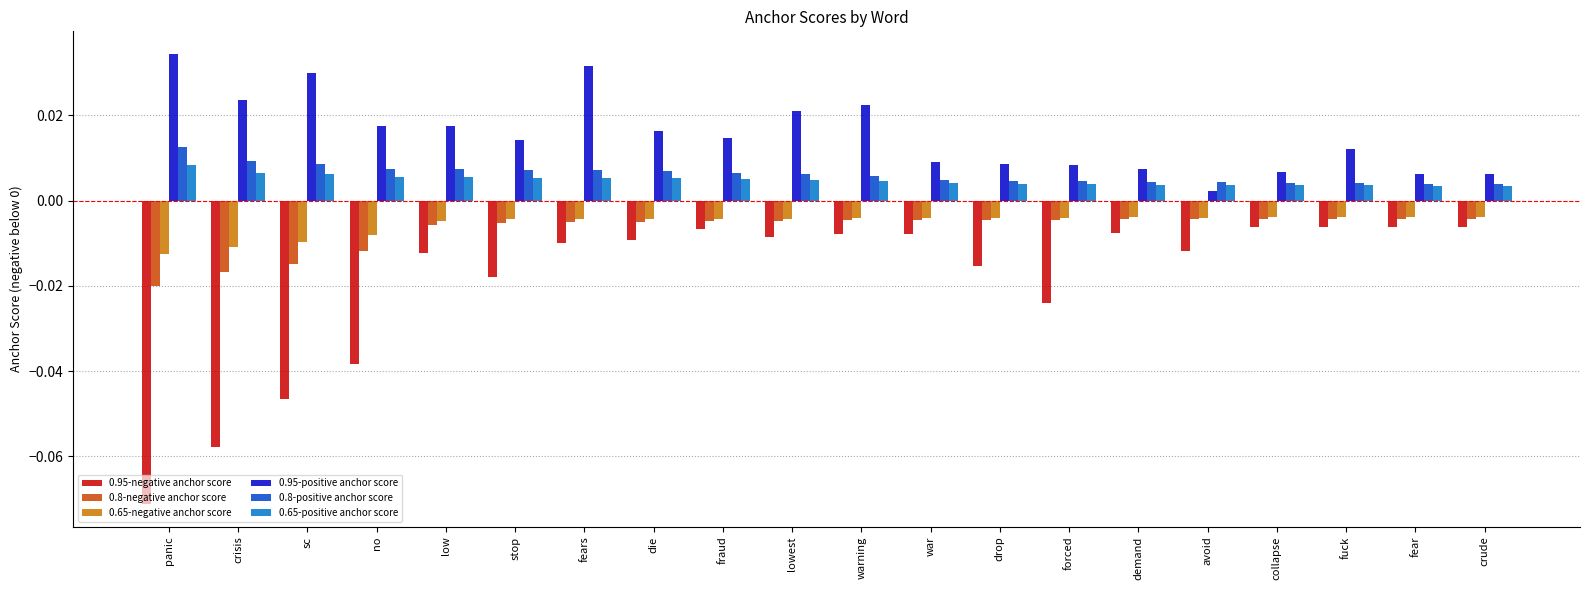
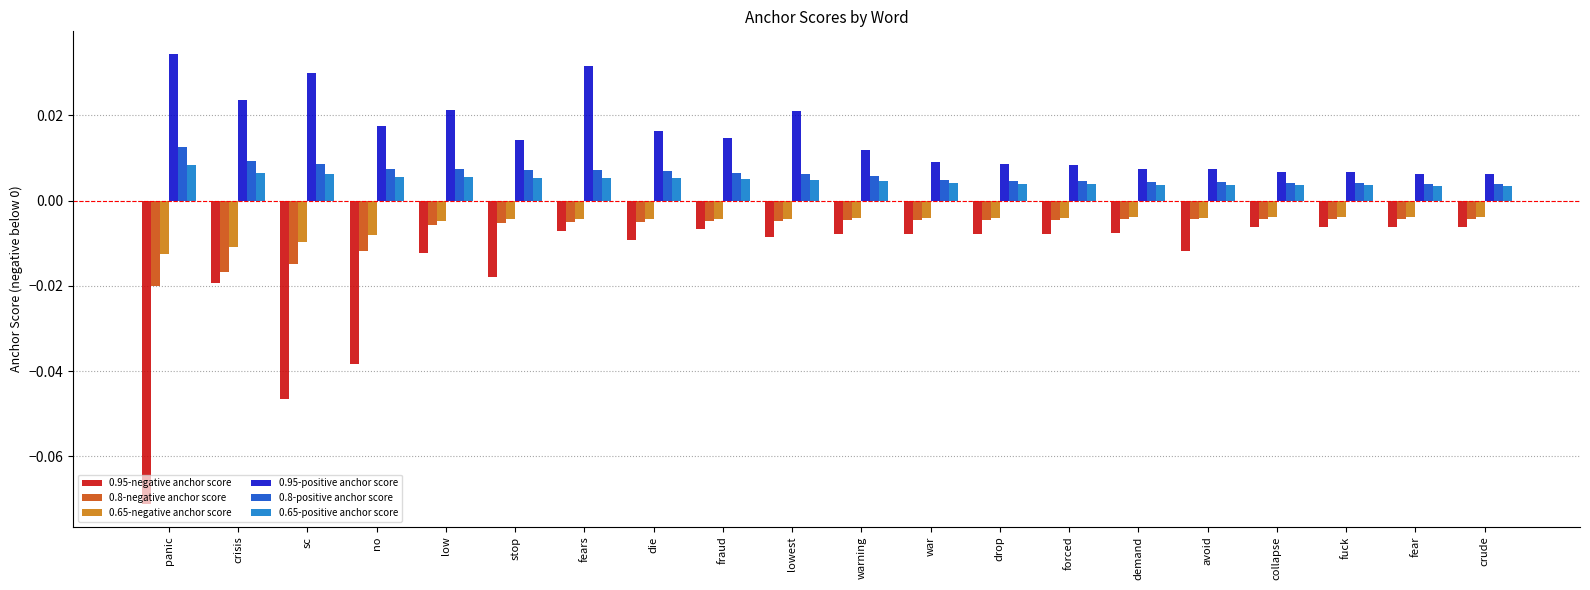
  {
    "0.95-negative anchor score": {
-     "crisis": -0.058,
+     "crisis": -0.019,
      "sc": -0.047,
      "no": -0.038,
      "low": -0.012,
      "stop": -0.018,
-     "fears": -0.010,
+     "fears": -0.007,
      "die": -0.009,
      "fraud": -0.007,
      "lowest": -0.008,
      "warning": -0.008,
      "war": -0.008,
-     "drop": -0.015,
-     "forced": -0.024,
+     "drop": -0.008,
+     "forced": -0.008,
      "demand": -0.008,
      "avoid": -0.012,
      "collapse": -0.006,
      "fuck": -0.006,
      "fear": -0.006,
      "crude": -0.006
    },
    "0.95-positive anchor score": {
      "panic": 0.034,
      "crisis": 0.024,
      "sc": 0.030,
      "no": 0.018,
-     "low": 0.018,
+     "low": 0.021,
      "stop": 0.014,
      "fears": 0.032,
      "die": 0.016,
      "fraud": 0.015,
      "lowest": 0.021,
-     "warning": 0.022,
+     "warning": 0.012,
      "war": 0.009,
      "drop": 0.009,
      "forced": 0.008,
      "demand": 0.008,
-     "avoid": 0.002,
+     "avoid": 0.008,
      "collapse": 0.007,
-     "fuck": 0.012,
+     "fuck": 0.007,
      "fear": 0.006,
      "crude": 0.006
    }
  }
